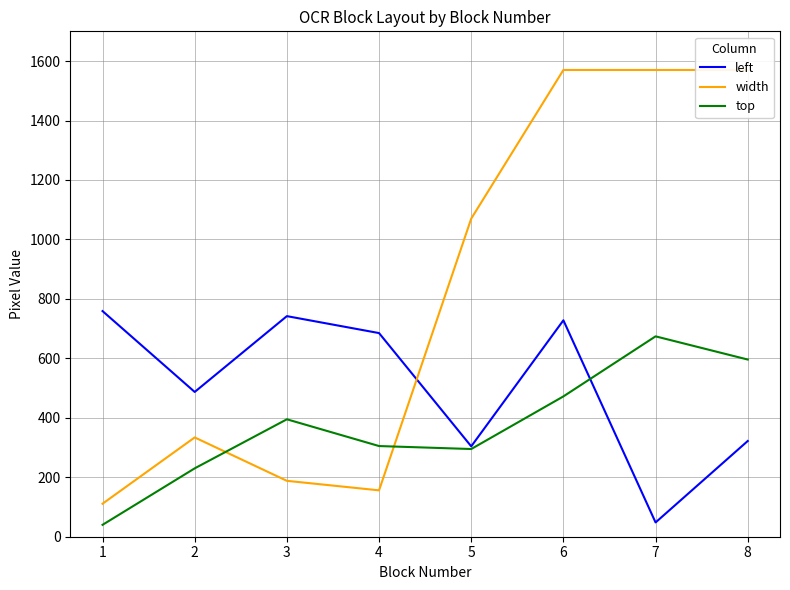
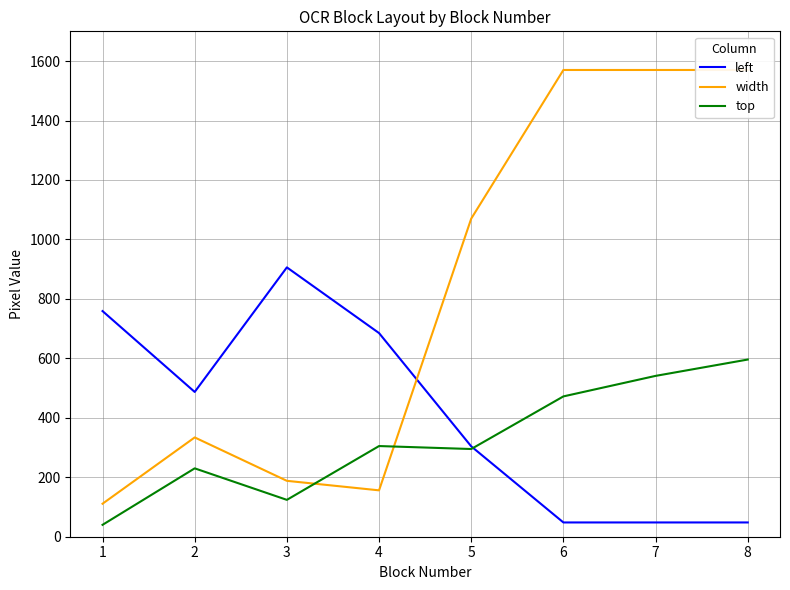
  {
    "left": {
      "1": 760,
      "2": 490,
-     "3": 740,
+     "3": 910,
      "4": 690,
      "5": 300,
-     "6": 730,
+     "6": 50,
      "7": 50,
-     "8": 320
+     "8": 50
    },
    "width": {
      "1": 110,
      "2": 330,
      "3": 190,
      "4": 160,
      "5": 1070,
      "6": 1570,
      "7": 1570
    },
    "top": {
      "1": 40,
      "2": 230,
-     "3": 400,
+     "3": 120,
      "4": 310,
      "5": 300,
      "6": 470,
-     "7": 670,
+     "7": 540,
      "8": 600
    }
  }
